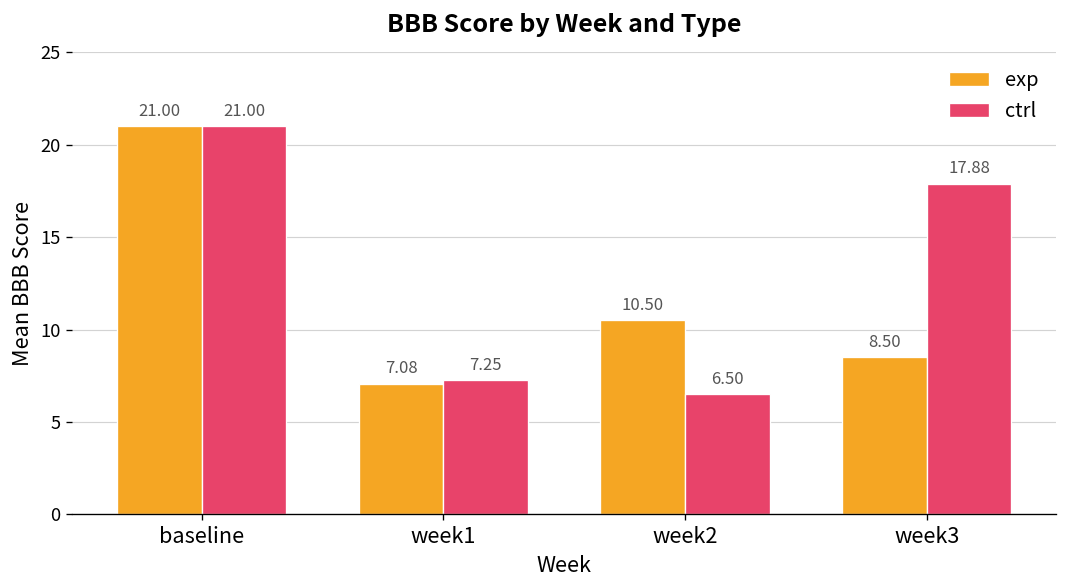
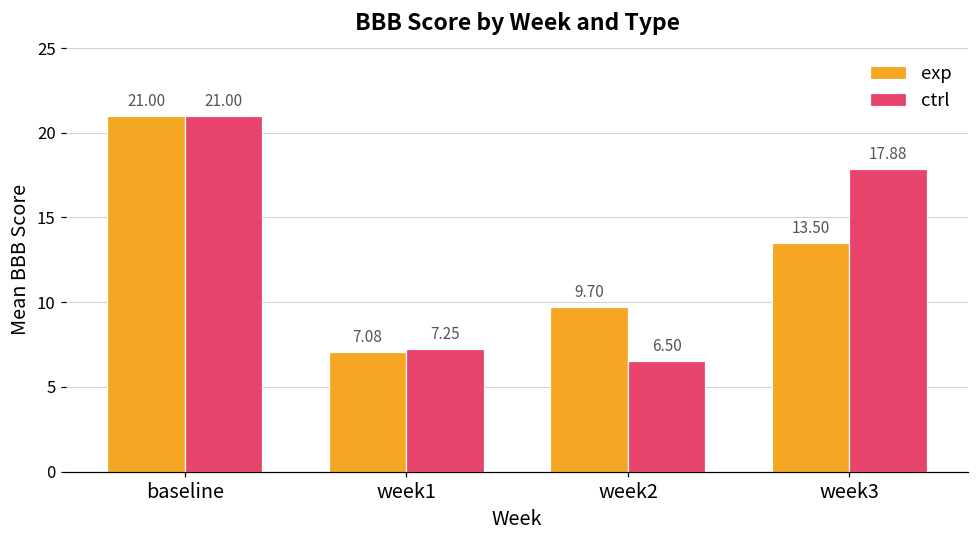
  {
    "exp": {
      "baseline": 21.00,
      "week1": 7.08,
-     "week2": 10.50,
-     "week3": 8.50
+     "week2": 9.70,
+     "week3": 13.50
    },
    "ctrl": {
      "baseline": 21.00,
      "week1": 7.25,
      "week2": 6.50,
      "week3": 17.88
    }
  }
